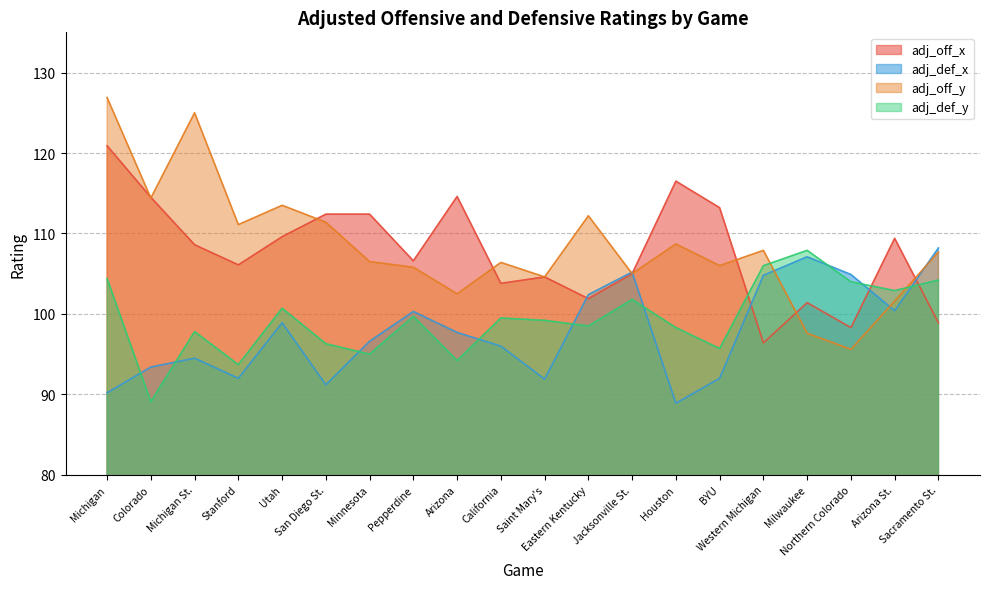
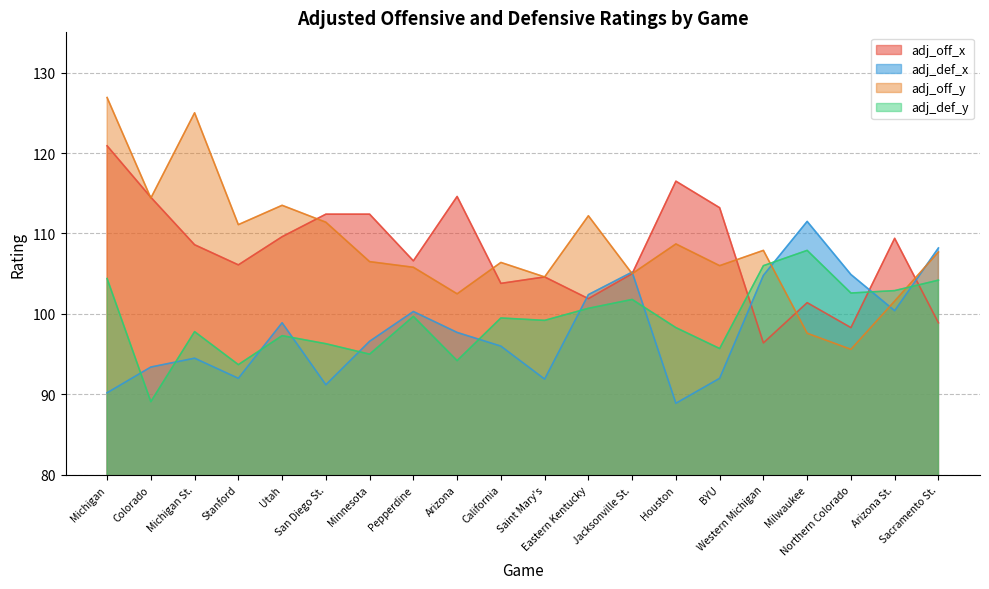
  {
    "adj_def_x": {
      "Michigan": 90,
      "Colorado": 93,
      "Michigan St.": 95,
      "Stanford": 92,
      "Utah": 99,
      "San Diego St.": 91,
      "Minnesota": 97,
      "Pepperdine": 100,
      "Arizona": 98,
      "California": 96,
      "Saint Mary's": 92,
      "Eastern Kentucky": 102,
      "Houston": 89,
      "BYU": 92,
      "Western Michigan": 105,
-     "Milwaukee": 107,
+     "Milwaukee": 112,
      "Northern Colorado": 105,
      "Arizona St.": 100,
      "Sacramento St.": 108
    },
    "adj_def_y": {
      "Michigan": 104,
      "Colorado": 89,
      "Michigan St.": 98,
      "Stanford": 94,
-     "Utah": 101,
+     "Utah": 97,
      "San Diego St.": 96,
      "Minnesota": 95,
      "Pepperdine": 100,
      "Arizona": 94,
      "California": 100,
      "Saint Mary's": 99,
-     "Eastern Kentucky": 99,
+     "Eastern Kentucky": 101,
      "Jacksonville St.": 102,
      "Houston": 98,
      "BYU": 96,
      "Western Michigan": 106,
      "Milwaukee": 108,
-     "Northern Colorado": 104,
+     "Northern Colorado": 103,
      "Arizona St.": 103,
      "Sacramento St.": 104
    }
  }
